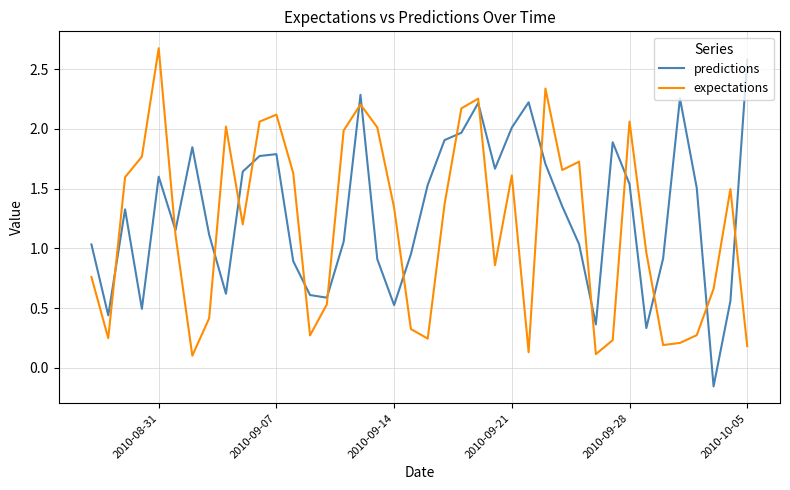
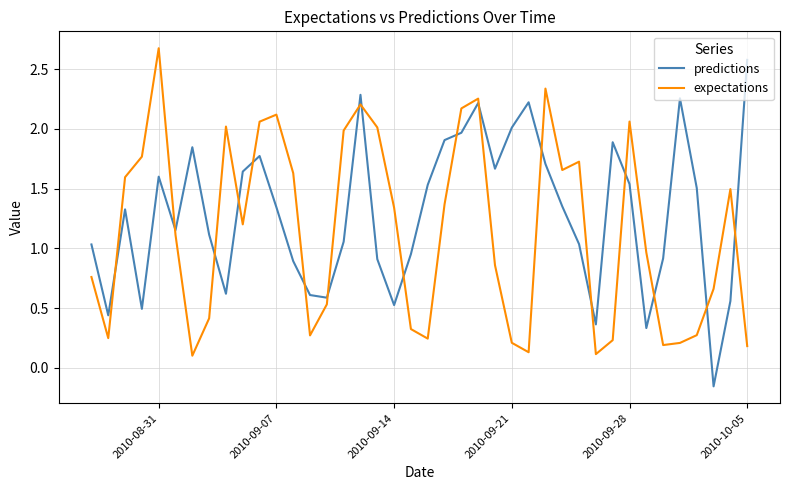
  {
    "predictions": {
      "2010-08-31": 1.60,
-     "2010-09-07": 1.79,
+     "2010-09-07": 1.34,
      "2010-09-14": 0.52,
      "2010-09-21": 2.01,
      "2010-09-28": 1.54
    },
    "expectations": {
      "2010-08-31": 2.68,
      "2010-09-07": 2.12,
      "2010-09-14": 1.34,
-     "2010-09-21": 1.61,
+     "2010-09-21": 0.21,
      "2010-09-28": 2.06,
      "2010-10-05": 0.18
    }
  }
